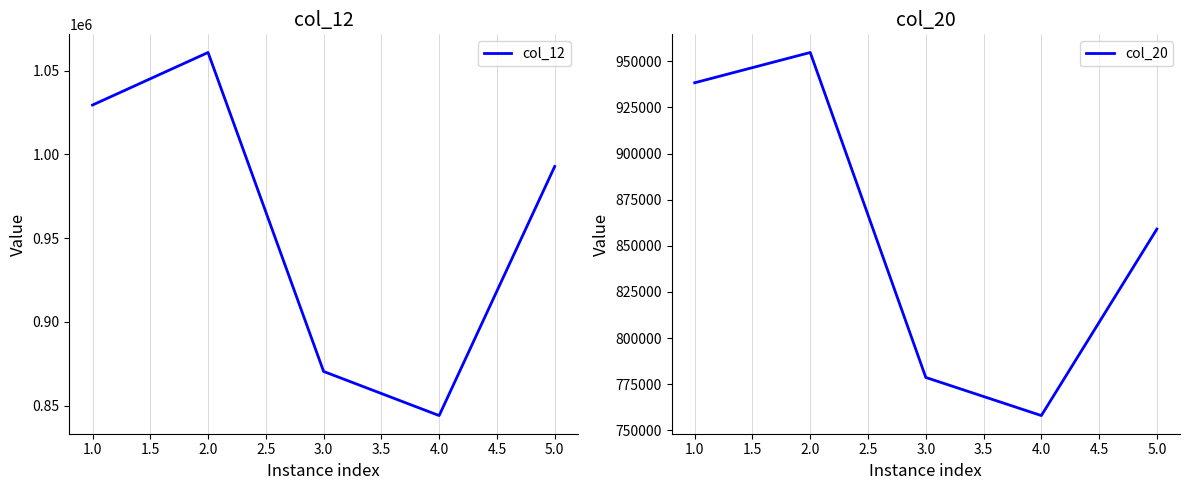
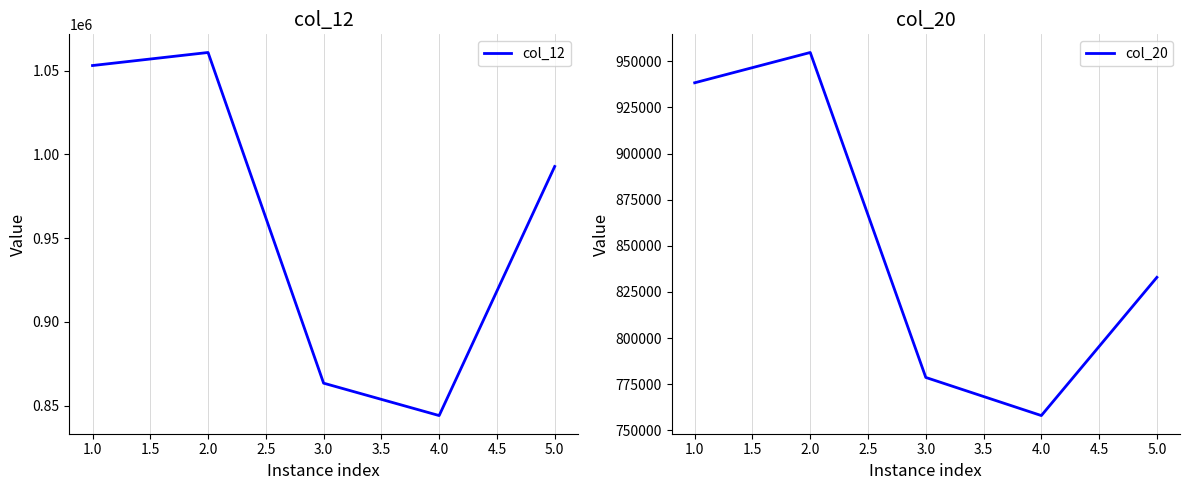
  {
    "col_12": {
-     "1.0": 1029000,
+     "1.0": 1053000,
      "2.0": 1061000,
-     "3.0": 870000,
+     "3.0": 863000,
      "4.0": 844000,
      "5.0": 993000
    },
    "col_20": {
      "1.0": 938000,
      "2.0": 955000,
      "3.0": 779000,
      "4.0": 758000,
-     "5.0": 859000
+     "5.0": 833000
    }
  }
